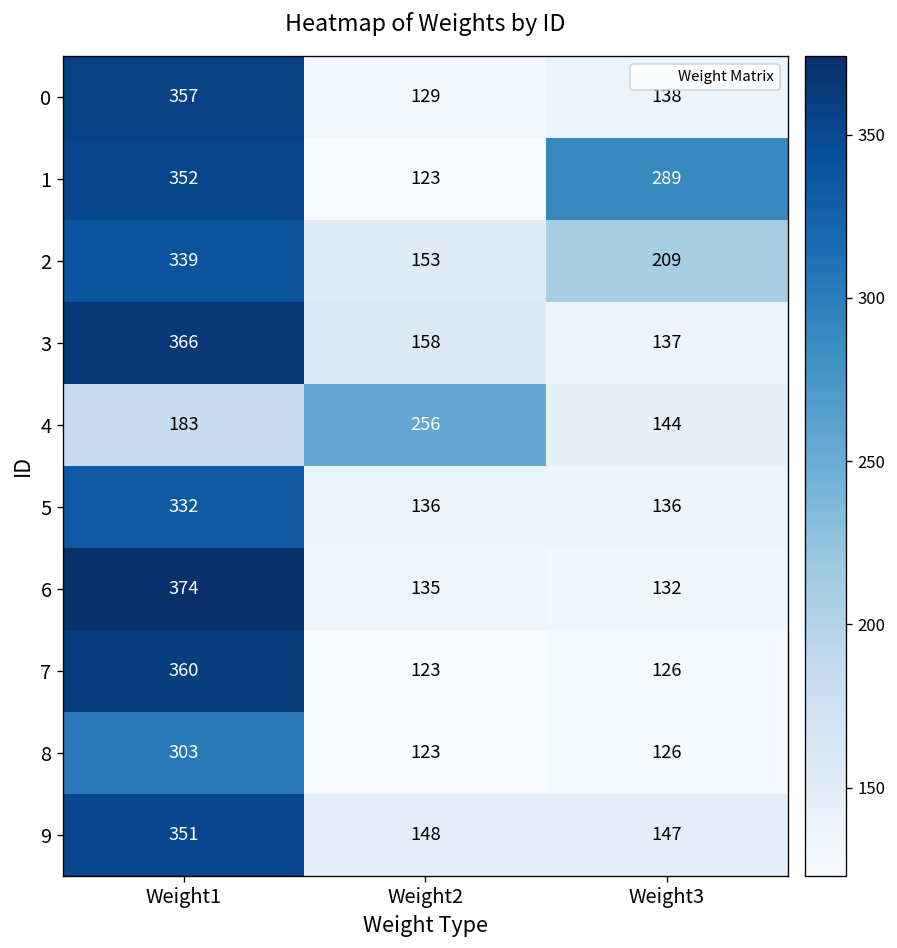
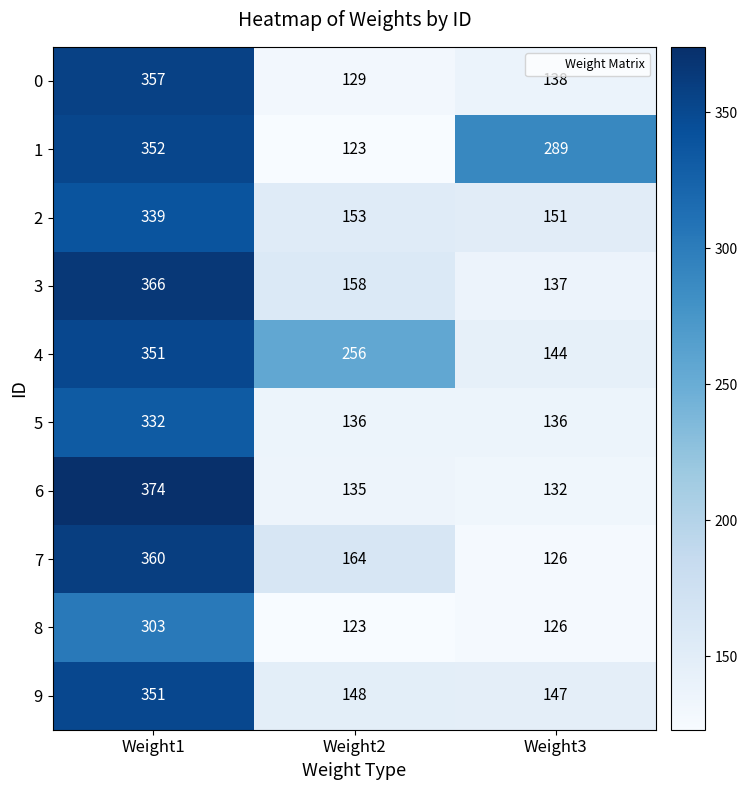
  {
    "0": {
      "Weight1": 357,
      "Weight2": 129
    },
    "1": {
      "Weight1": 352,
      "Weight2": 123,
      "Weight3": 289
    },
    "2": {
      "Weight1": 339,
      "Weight2": 153,
-     "Weight3": 209
+     "Weight3": 151
    },
    "3": {
      "Weight1": 366,
      "Weight2": 158,
      "Weight3": 137
    },
    "4": {
-     "Weight1": 183,
+     "Weight1": 351,
      "Weight2": 256,
      "Weight3": 144
    },
    "5": {
      "Weight1": 332,
      "Weight2": 136,
      "Weight3": 136
    },
    "6": {
      "Weight1": 374,
      "Weight2": 135,
      "Weight3": 132
    },
    "7": {
      "Weight1": 360,
-     "Weight2": 123,
+     "Weight2": 164,
      "Weight3": 126
    },
    "8": {
      "Weight1": 303,
      "Weight2": 123,
      "Weight3": 126
    },
    "9": {
      "Weight1": 351,
      "Weight2": 148,
      "Weight3": 147
    }
  }
